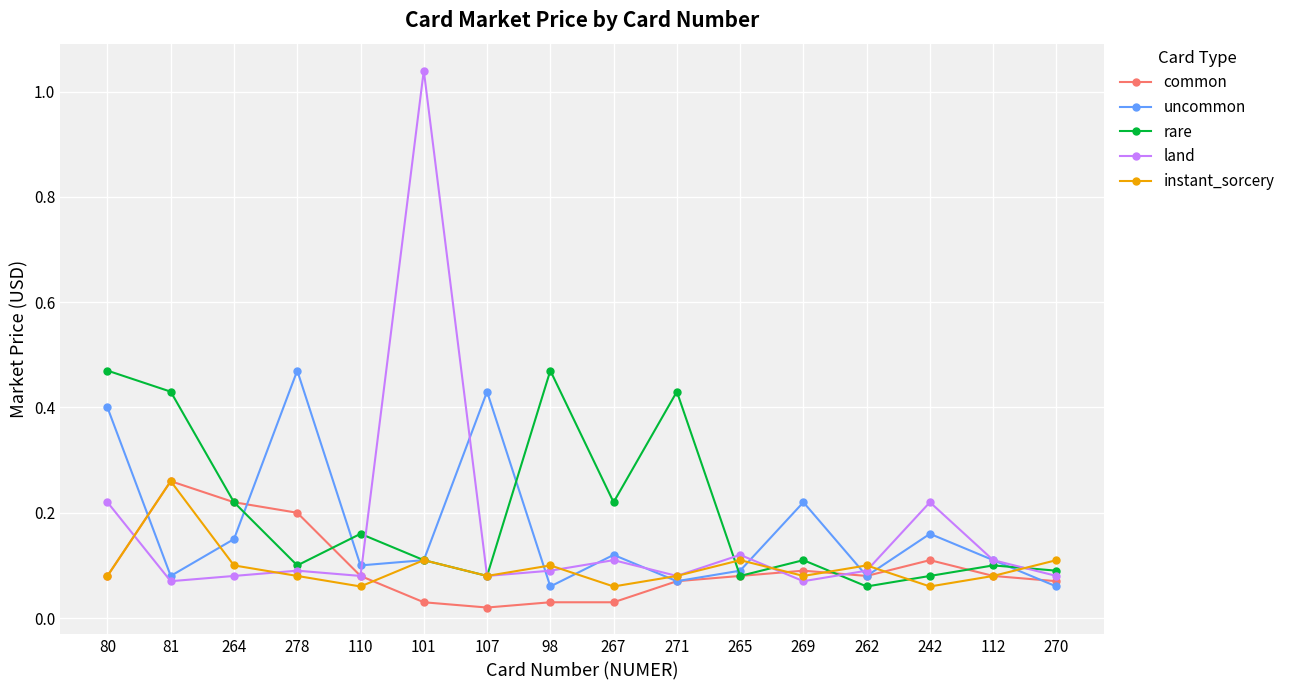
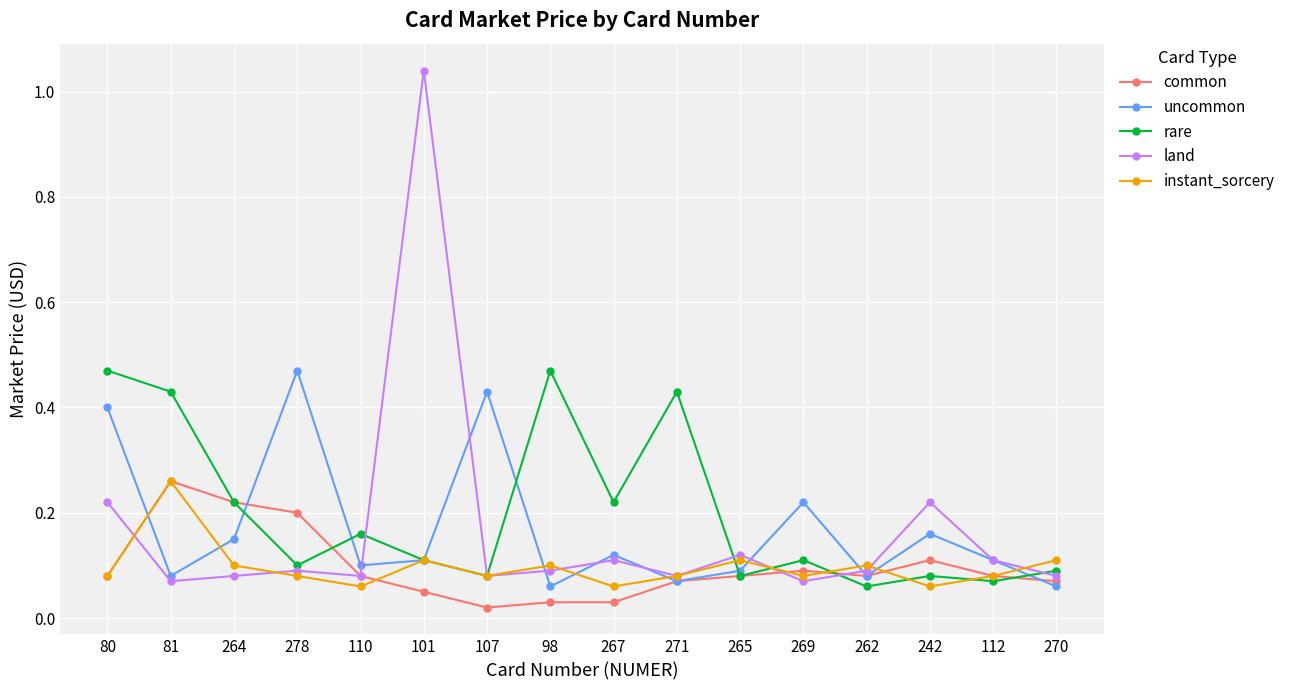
  {
    "common": {
      "278": 0.20,
-     "101": 0.03,
+     "101": 0.05,
      "107": 0.02,
      "98": 0.03,
      "267": 0.03,
      "269": 0.09,
      "242": 0.11,
      "270": 0.07
    },
    "uncommon": {
      "80": 0.40,
      "81": 0.08,
      "264": 0.15,
      "278": 0.47,
      "110": 0.10,
      "107": 0.43,
      "98": 0.06,
      "267": 0.12,
      "265": 0.09,
      "269": 0.22,
      "242": 0.16,
      "270": 0.06
    },
    "rare": {
      "80": 0.47,
      "81": 0.43,
      "278": 0.10,
      "110": 0.16,
      "98": 0.47,
      "267": 0.22,
      "271": 0.43,
      "269": 0.11,
      "262": 0.06,
      "242": 0.08,
-     "112": 0.10,
+     "112": 0.07,
      "270": 0.09
    },
    "land": {
      "80": 0.22,
      "81": 0.07,
      "264": 0.08,
      "278": 0.09,
      "101": 1.04,
      "98": 0.09,
      "267": 0.11,
      "265": 0.12,
      "269": 0.07,
      "262": 0.09,
      "242": 0.22,
      "270": 0.08
    },
    "instant_sorcery": {
      "264": 0.10,
      "278": 0.08,
      "110": 0.06,
      "98": 0.10,
      "267": 0.06,
      "265": 0.11,
      "269": 0.08,
      "262": 0.10,
      "242": 0.06,
      "270": 0.11
    }
  }
